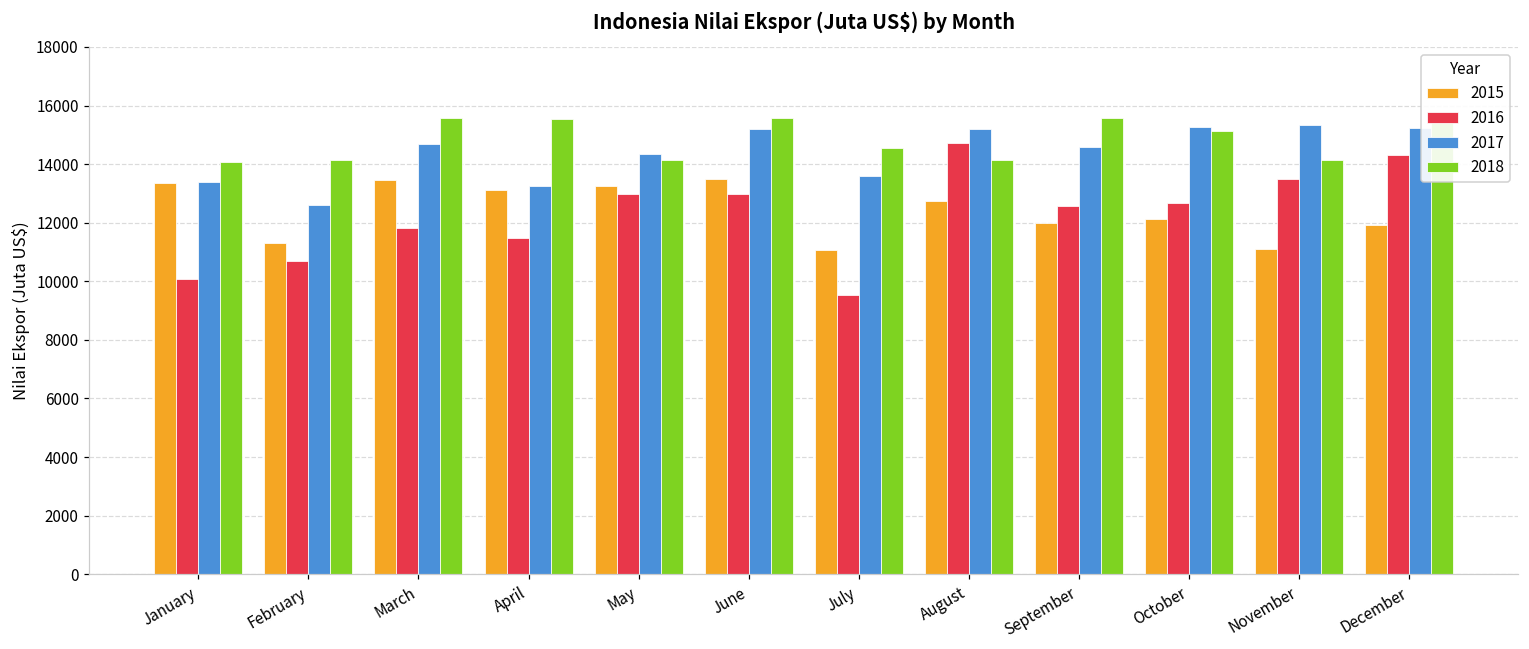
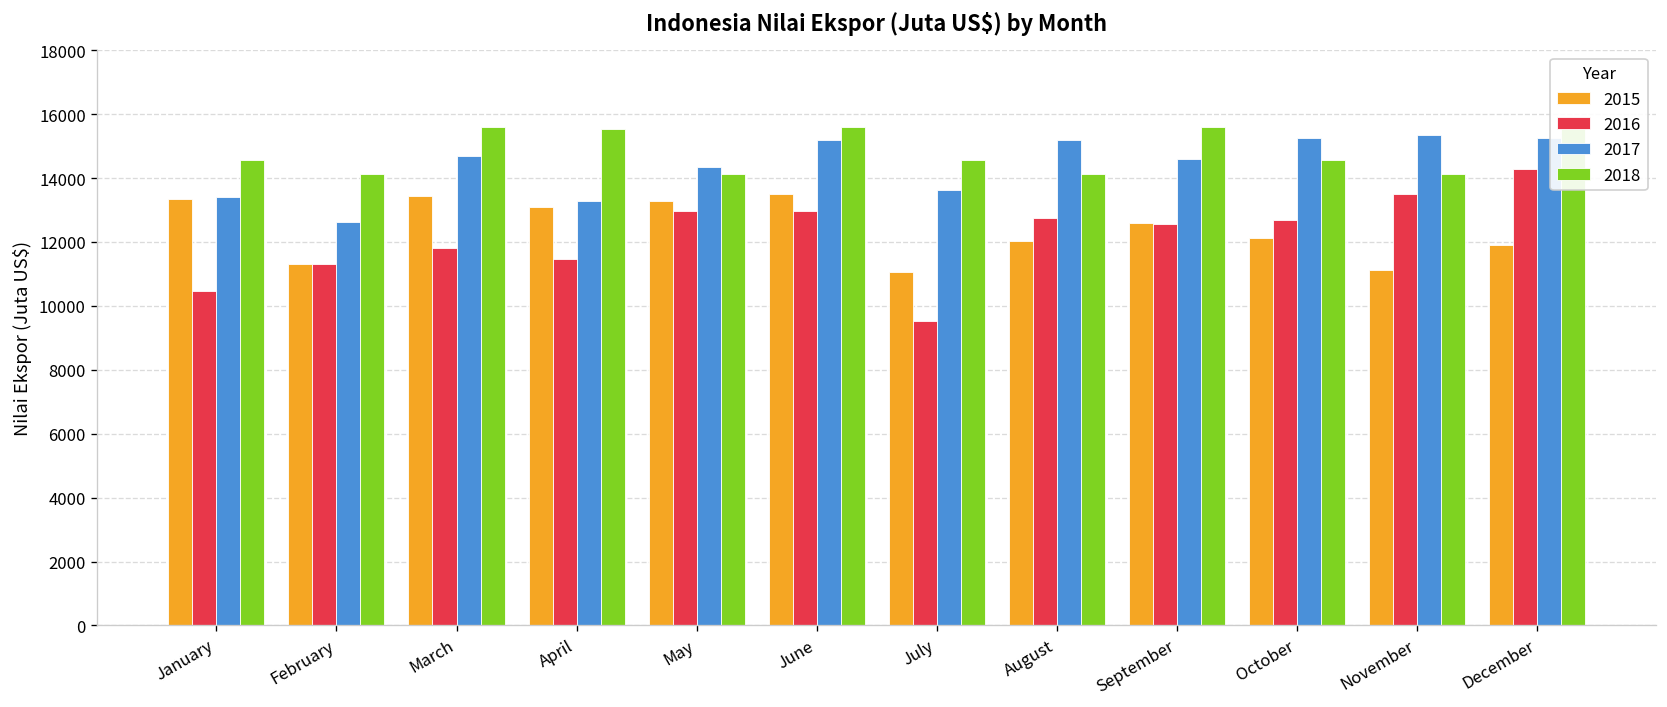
  {
    "2015": {
      "January": 13400,
      "February": 11300,
      "March": 13500,
      "April": 13100,
      "May": 13300,
      "June": 13500,
      "July": 11100,
-     "August": 12700,
-     "September": 12000,
+     "August": 12000,
+     "September": 12600,
      "October": 12100,
      "November": 11100,
      "December": 11900
    },
    "2016": {
-     "January": 10100,
-     "February": 10700,
+     "January": 10500,
+     "February": 11300,
      "March": 11800,
      "April": 11500,
      "May": 13000,
      "June": 13000,
      "July": 9500,
-     "August": 14700,
+     "August": 12700,
      "September": 12600,
      "October": 12700,
      "November": 13500,
      "December": 14300
    },
    "2017": {
      "January": 13400,
      "February": 12600,
      "March": 14700,
      "April": 13300,
      "May": 14300,
      "June": 15200,
      "July": 13600,
      "August": 15200,
      "September": 14600,
      "October": 15300,
      "November": 15300,
      "December": 15200
    },
    "2018": {
-     "January": 14100,
+     "January": 14600,
      "February": 14100,
      "March": 15600,
      "April": 15500,
      "May": 14100,
      "June": 15600,
      "July": 14600,
      "August": 14100,
      "September": 15600,
-     "October": 15100,
+     "October": 14600,
      "November": 14100
    }
  }
